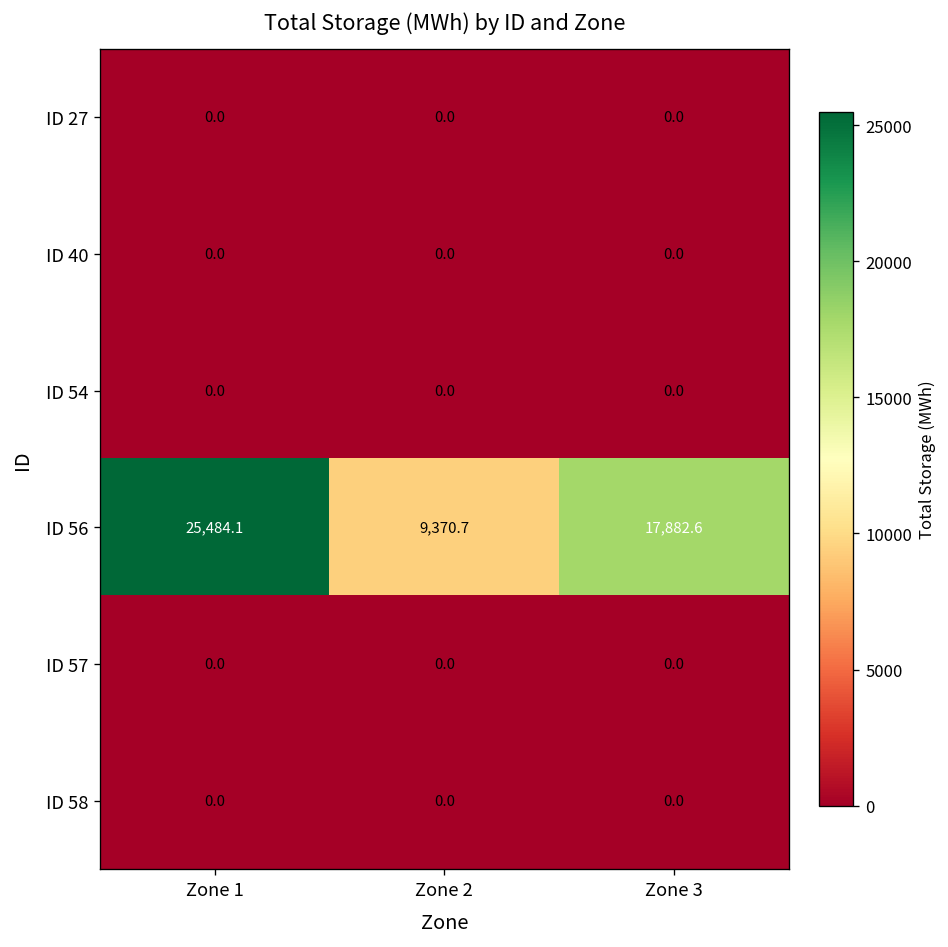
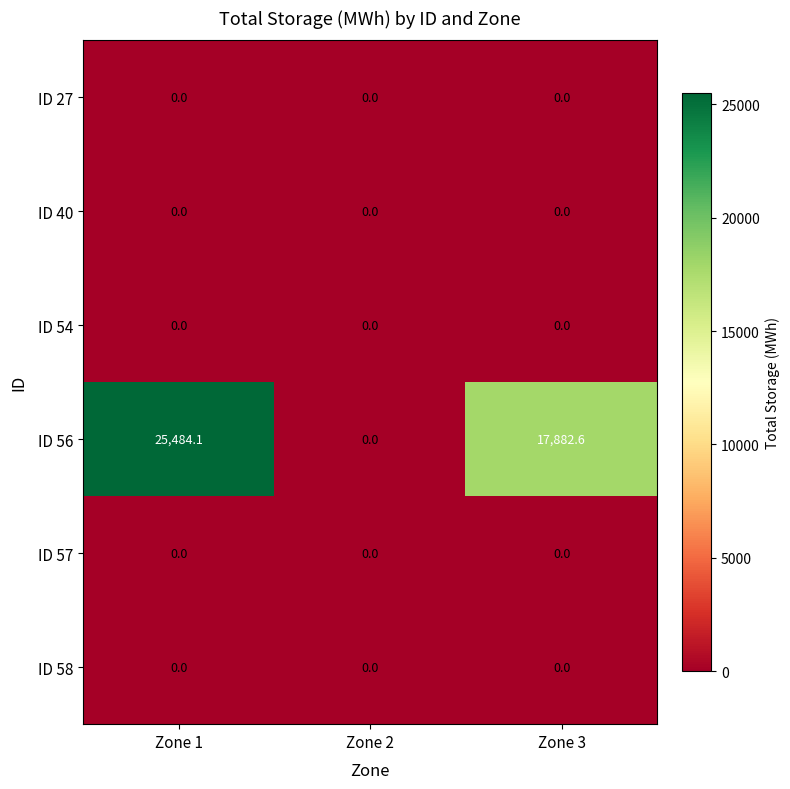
  {
    "ID 27": {
      "Zone 1": "0.0",
      "Zone 2": "0.0",
      "Zone 3": "0.0"
    },
    "ID 40": {
      "Zone 1": "0.0",
      "Zone 2": "0.0",
      "Zone 3": "0.0"
    },
    "ID 54": {
      "Zone 1": "0.0",
      "Zone 2": "0.0",
      "Zone 3": "0.0"
    },
    "ID 56": {
      "Zone 1": "25,484.1",
-     "Zone 2": "9,370.7",
+     "Zone 2": "0.0",
      "Zone 3": "17,882.6"
    },
    "ID 57": {
      "Zone 1": "0.0",
      "Zone 2": "0.0",
      "Zone 3": "0.0"
    },
    "ID 58": {
      "Zone 1": "0.0",
      "Zone 2": "0.0",
      "Zone 3": "0.0"
    }
  }
